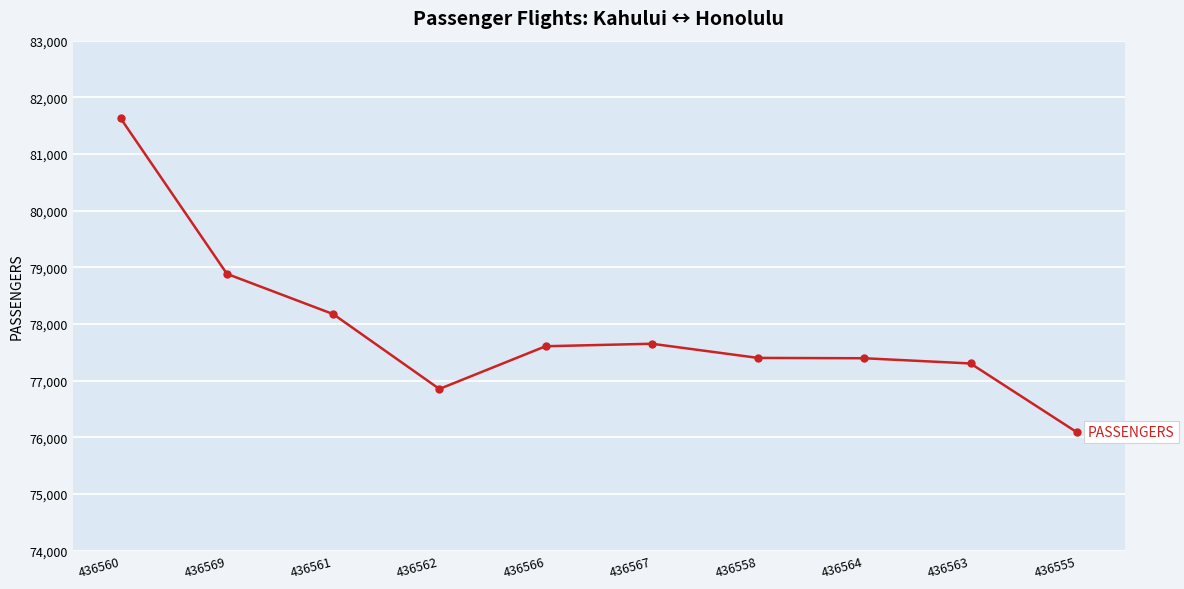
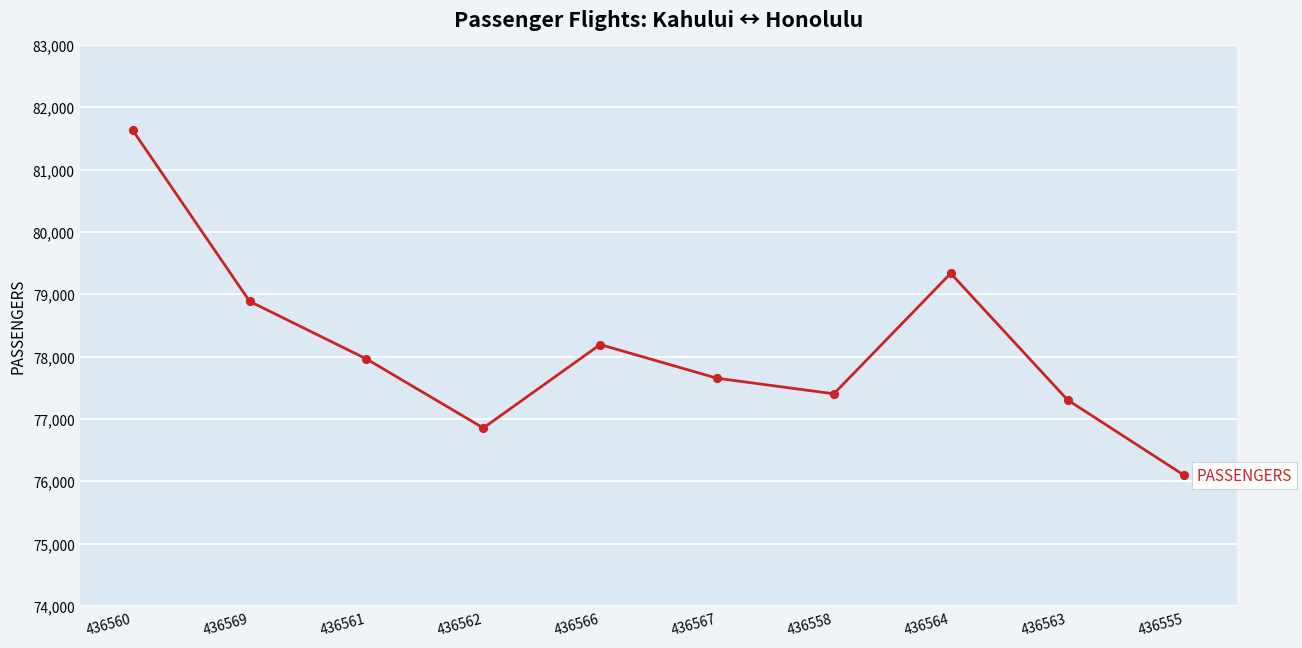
  {
    "436560": "81,600",
    "436569": "78,900",
-   "436561": "78,200",
+   "436561": "78,000",
    "436562": "76,900",
-   "436566": "77,600",
+   "436566": "78,200",
    "436567": "77,700",
    "436558": "77,400",
-   "436564": "77,400",
+   "436564": "79,300",
    "436563": "77,300",
    "436555": "76,100"
  }
